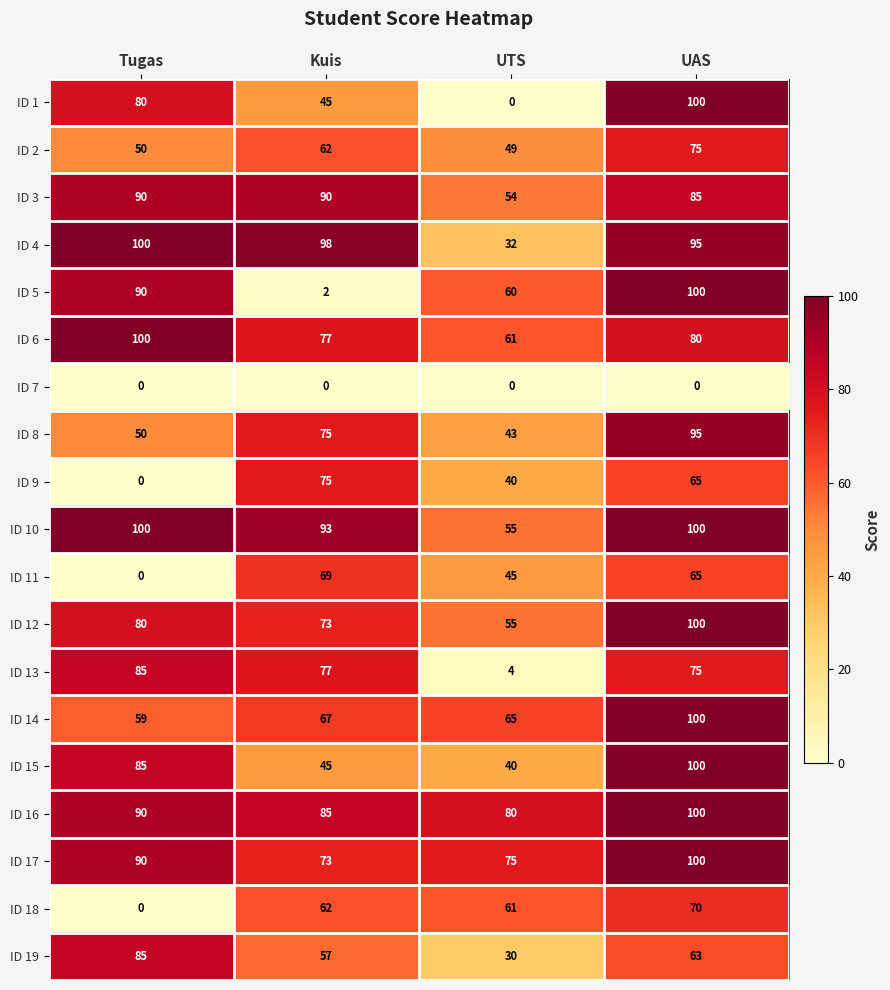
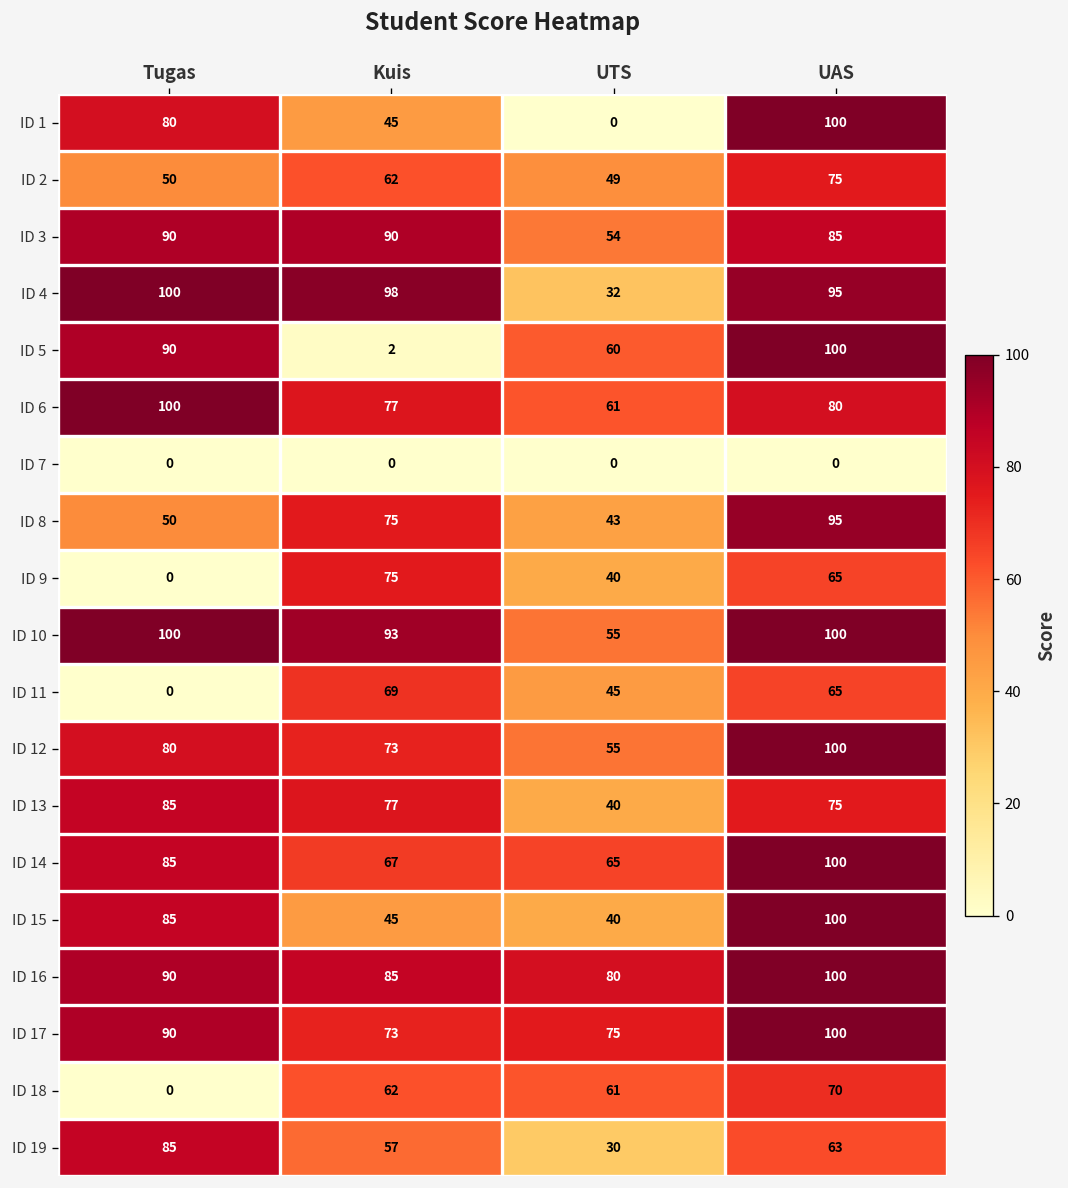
  {
    "ID 1": {
      "Tugas": 80,
      "Kuis": 45,
      "UTS": 0,
      "UAS": 100
    },
    "ID 2": {
      "Tugas": 50,
      "Kuis": 62,
      "UTS": 49,
      "UAS": 75
    },
    "ID 3": {
      "Tugas": 90,
      "Kuis": 90,
      "UTS": 54,
      "UAS": 85
    },
    "ID 4": {
      "Tugas": 100,
      "Kuis": 98,
      "UTS": 32,
      "UAS": 95
    },
    "ID 5": {
      "Tugas": 90,
      "Kuis": 2,
      "UTS": 60,
      "UAS": 100
    },
    "ID 6": {
      "Tugas": 100,
      "Kuis": 77,
      "UTS": 61,
      "UAS": 80
    },
    "ID 7": {
      "Tugas": 0,
      "Kuis": 0,
      "UTS": 0,
      "UAS": 0
    },
    "ID 8": {
      "Tugas": 50,
      "Kuis": 75,
      "UTS": 43,
      "UAS": 95
    },
    "ID 9": {
      "Tugas": 0,
      "Kuis": 75,
      "UTS": 40,
      "UAS": 65
    },
    "ID 10": {
      "Tugas": 100,
      "Kuis": 93,
      "UTS": 55,
      "UAS": 100
    },
    "ID 11": {
      "Tugas": 0,
      "Kuis": 69,
      "UTS": 45,
      "UAS": 65
    },
    "ID 12": {
      "Tugas": 80,
      "Kuis": 73,
      "UTS": 55,
      "UAS": 100
    },
    "ID 13": {
      "Tugas": 85,
      "Kuis": 77,
-     "UTS": 4,
+     "UTS": 40,
      "UAS": 75
    },
    "ID 14": {
-     "Tugas": 59,
+     "Tugas": 85,
      "Kuis": 67,
      "UTS": 65,
      "UAS": 100
    },
    "ID 15": {
      "Tugas": 85,
      "Kuis": 45,
      "UTS": 40,
      "UAS": 100
    },
    "ID 16": {
      "Tugas": 90,
      "Kuis": 85,
      "UTS": 80,
      "UAS": 100
    },
    "ID 17": {
      "Tugas": 90,
      "Kuis": 73,
      "UTS": 75,
      "UAS": 100
    },
    "ID 18": {
      "Tugas": 0,
      "Kuis": 62,
      "UTS": 61,
      "UAS": 70
    },
    "ID 19": {
      "Tugas": 85,
      "Kuis": 57,
      "UTS": 30,
      "UAS": 63
    }
  }
